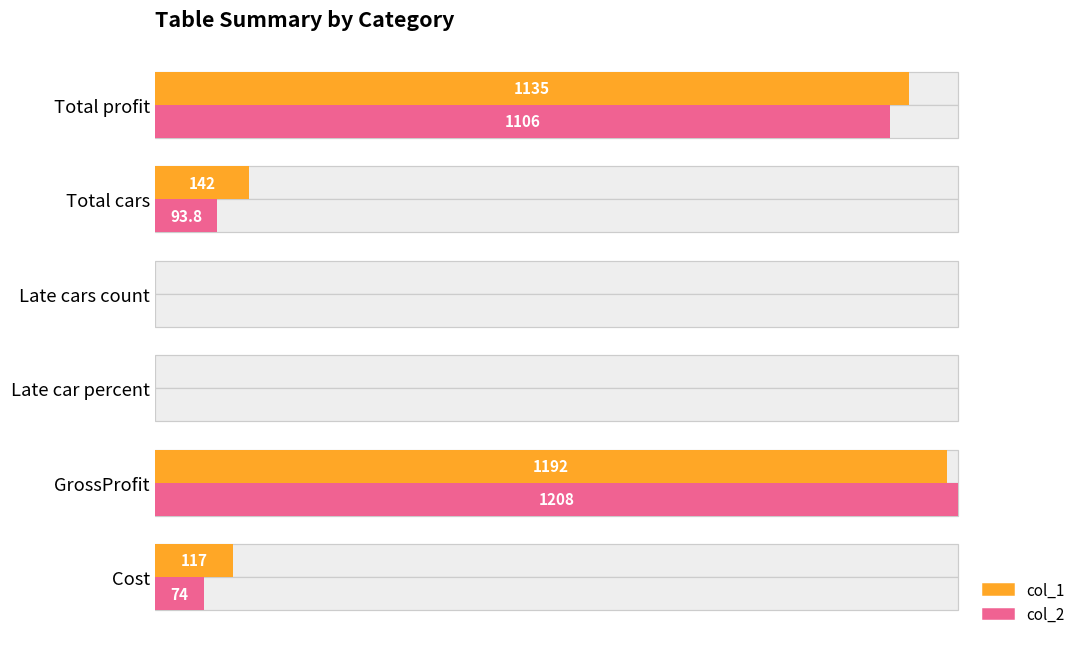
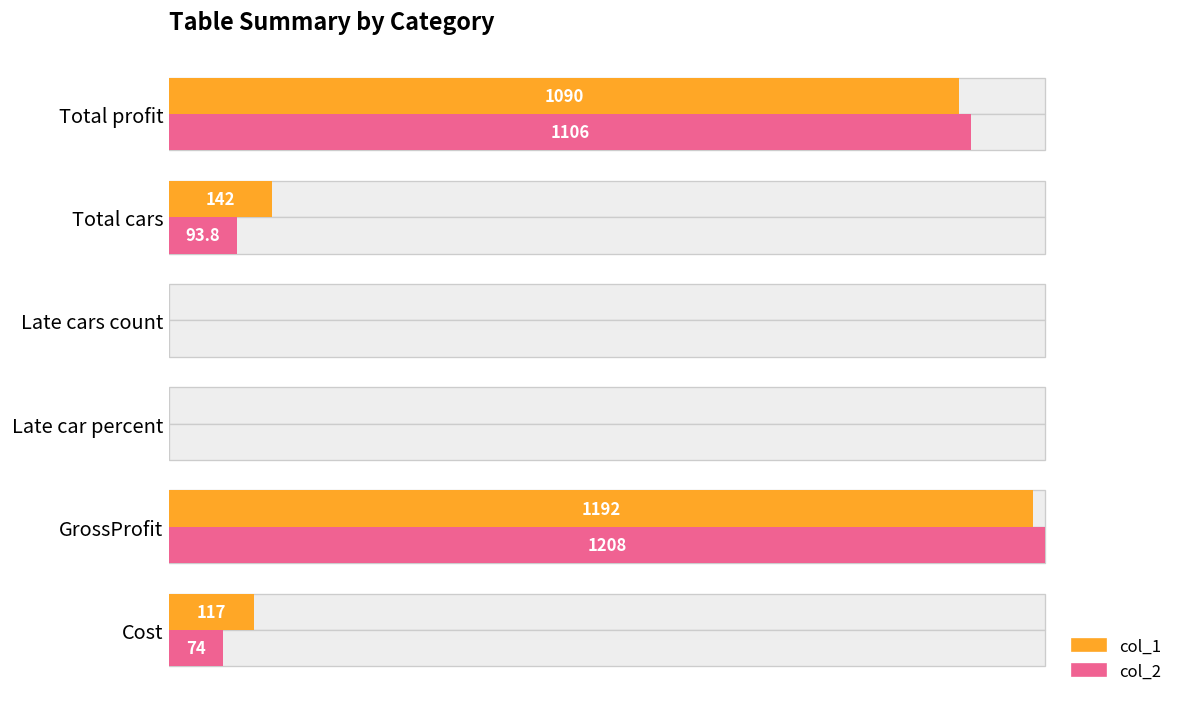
  {
    "col_1": {
-     "Total profit": 1135
+     "Total profit": 1090
    }
  }
